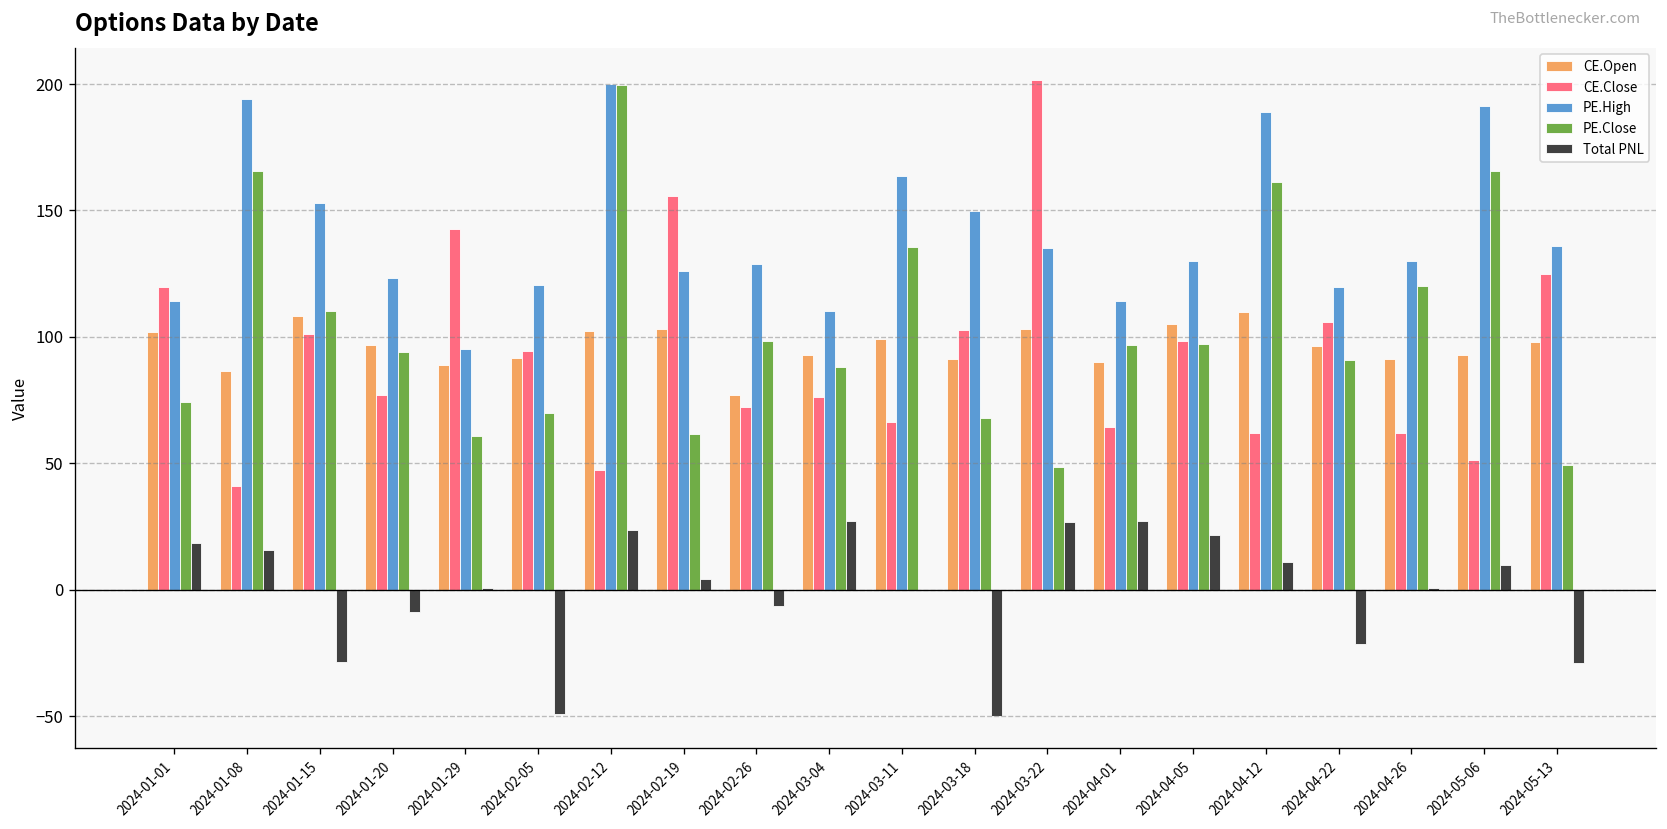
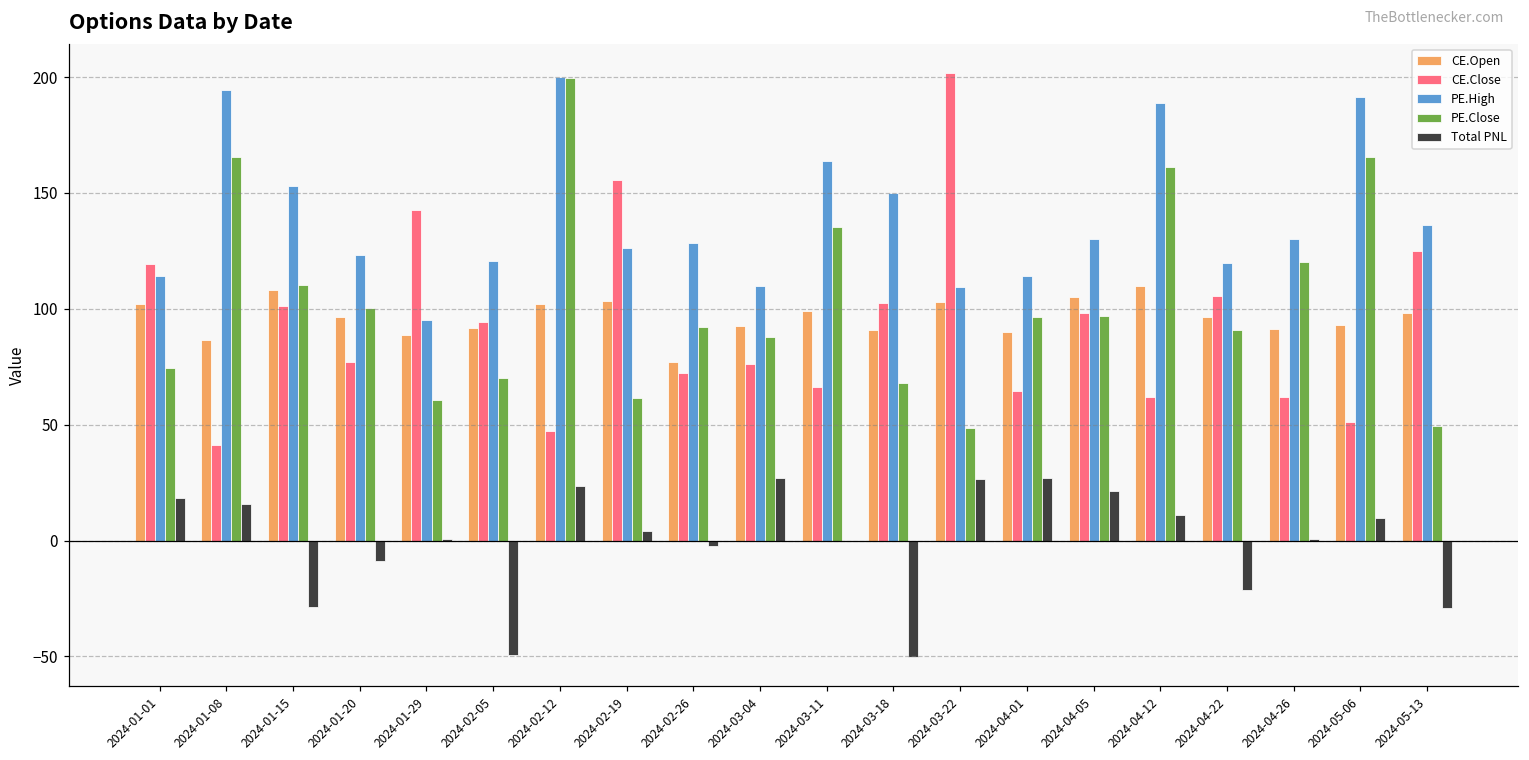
  {
    "CE.Open": {
      "2024-01-01": 102,
      "2024-01-08": 87,
      "2024-01-15": 108,
      "2024-01-20": 97,
      "2024-01-29": 89,
      "2024-02-05": 92,
      "2024-02-12": 102,
      "2024-02-19": 103,
      "2024-02-26": 77,
      "2024-03-04": 93,
      "2024-03-11": 99,
      "2024-03-18": 91,
      "2024-03-22": 103,
      "2024-04-01": 90,
      "2024-04-05": 105,
      "2024-04-12": 110,
      "2024-04-22": 96,
      "2024-04-26": 91,
      "2024-05-06": 93,
      "2024-05-13": 98
    },
    "CE.Close": {
      "2024-01-01": 120,
      "2024-01-08": 41,
      "2024-01-15": 101,
      "2024-01-20": 77,
      "2024-01-29": 143,
      "2024-02-05": 94,
      "2024-02-12": 47,
      "2024-02-19": 156,
      "2024-02-26": 72,
      "2024-03-04": 76,
      "2024-03-11": 66,
      "2024-03-18": 102,
      "2024-03-22": 202,
      "2024-04-01": 64,
      "2024-04-05": 98,
      "2024-04-12": 62,
      "2024-04-22": 106,
      "2024-04-26": 62,
      "2024-05-06": 51,
      "2024-05-13": 125
    },
    "PE.High": {
      "2024-01-01": 114,
      "2024-01-08": 194,
      "2024-01-15": 153,
      "2024-01-20": 123,
      "2024-01-29": 95,
      "2024-02-05": 121,
      "2024-02-12": 200,
      "2024-02-19": 126,
      "2024-02-26": 129,
      "2024-03-04": 110,
      "2024-03-11": 164,
      "2024-03-18": 150,
-     "2024-03-22": 135,
+     "2024-03-22": 109,
      "2024-04-01": 114,
      "2024-04-05": 130,
      "2024-04-12": 189,
      "2024-04-22": 120,
      "2024-04-26": 130,
      "2024-05-06": 191,
      "2024-05-13": 136
    },
    "PE.Close": {
      "2024-01-01": 74,
      "2024-01-08": 166,
      "2024-01-15": 110,
-     "2024-01-20": 94,
+     "2024-01-20": 100,
      "2024-01-29": 61,
      "2024-02-05": 70,
      "2024-02-12": 200,
      "2024-02-19": 61,
-     "2024-02-26": 98,
+     "2024-02-26": 92,
      "2024-03-04": 88,
      "2024-03-11": 135,
      "2024-03-18": 68,
      "2024-03-22": 48,
      "2024-04-01": 97,
      "2024-04-05": 97,
      "2024-04-12": 161,
      "2024-04-22": 91,
      "2024-04-26": 120,
      "2024-05-06": 165,
      "2024-05-13": 49
    },
    "Total PNL": {
      "2024-01-01": 18,
      "2024-01-08": 16,
      "2024-01-15": -29,
      "2024-01-20": -9,
      "2024-02-05": -49,
      "2024-02-12": 24,
      "2024-02-19": 4,
-     "2024-02-26": -6,
+     "2024-02-26": -2,
      "2024-03-04": 27,
      "2024-03-18": -50,
      "2024-03-22": 27,
      "2024-04-01": 27,
      "2024-04-05": 21,
      "2024-04-12": 11,
      "2024-04-22": -22,
      "2024-05-06": 10,
      "2024-05-13": -29
    }
  }
